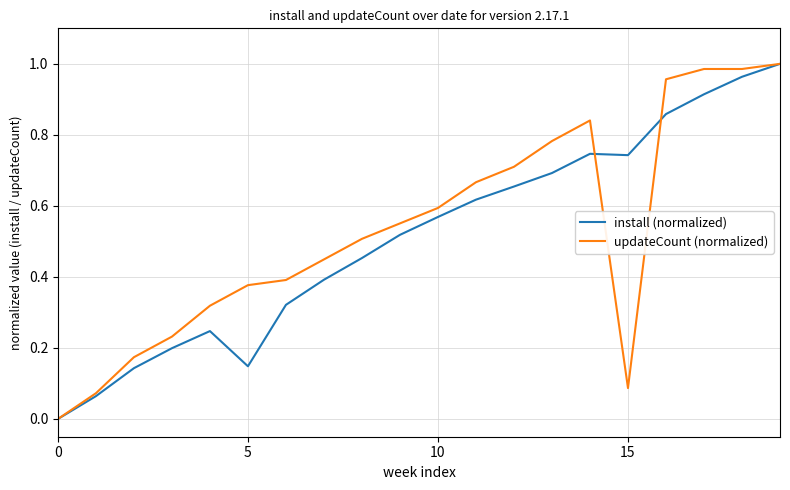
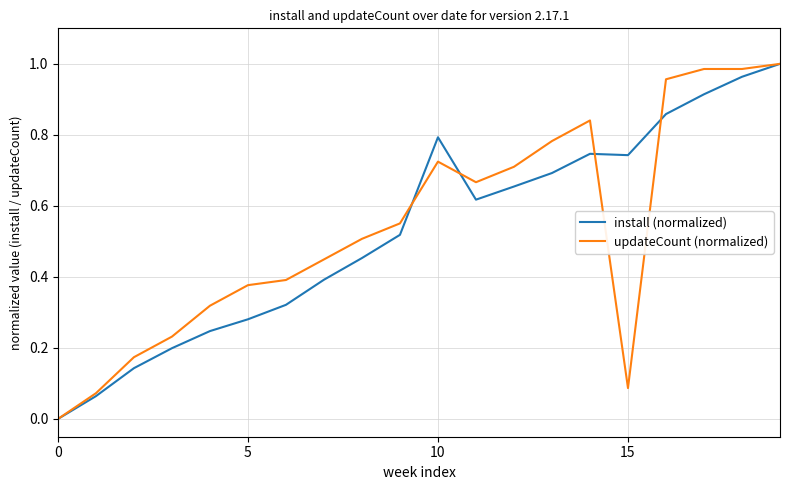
  {
    "install (normalized)": {
-     "5": 0.15,
-     "10": 0.57,
+     "5": 0.28,
+     "10": 0.79,
      "15": 0.74
    },
    "updateCount (normalized)": {
      "5": 0.38,
-     "10": 0.59,
+     "10": 0.72,
      "15": 0.09
    }
  }
